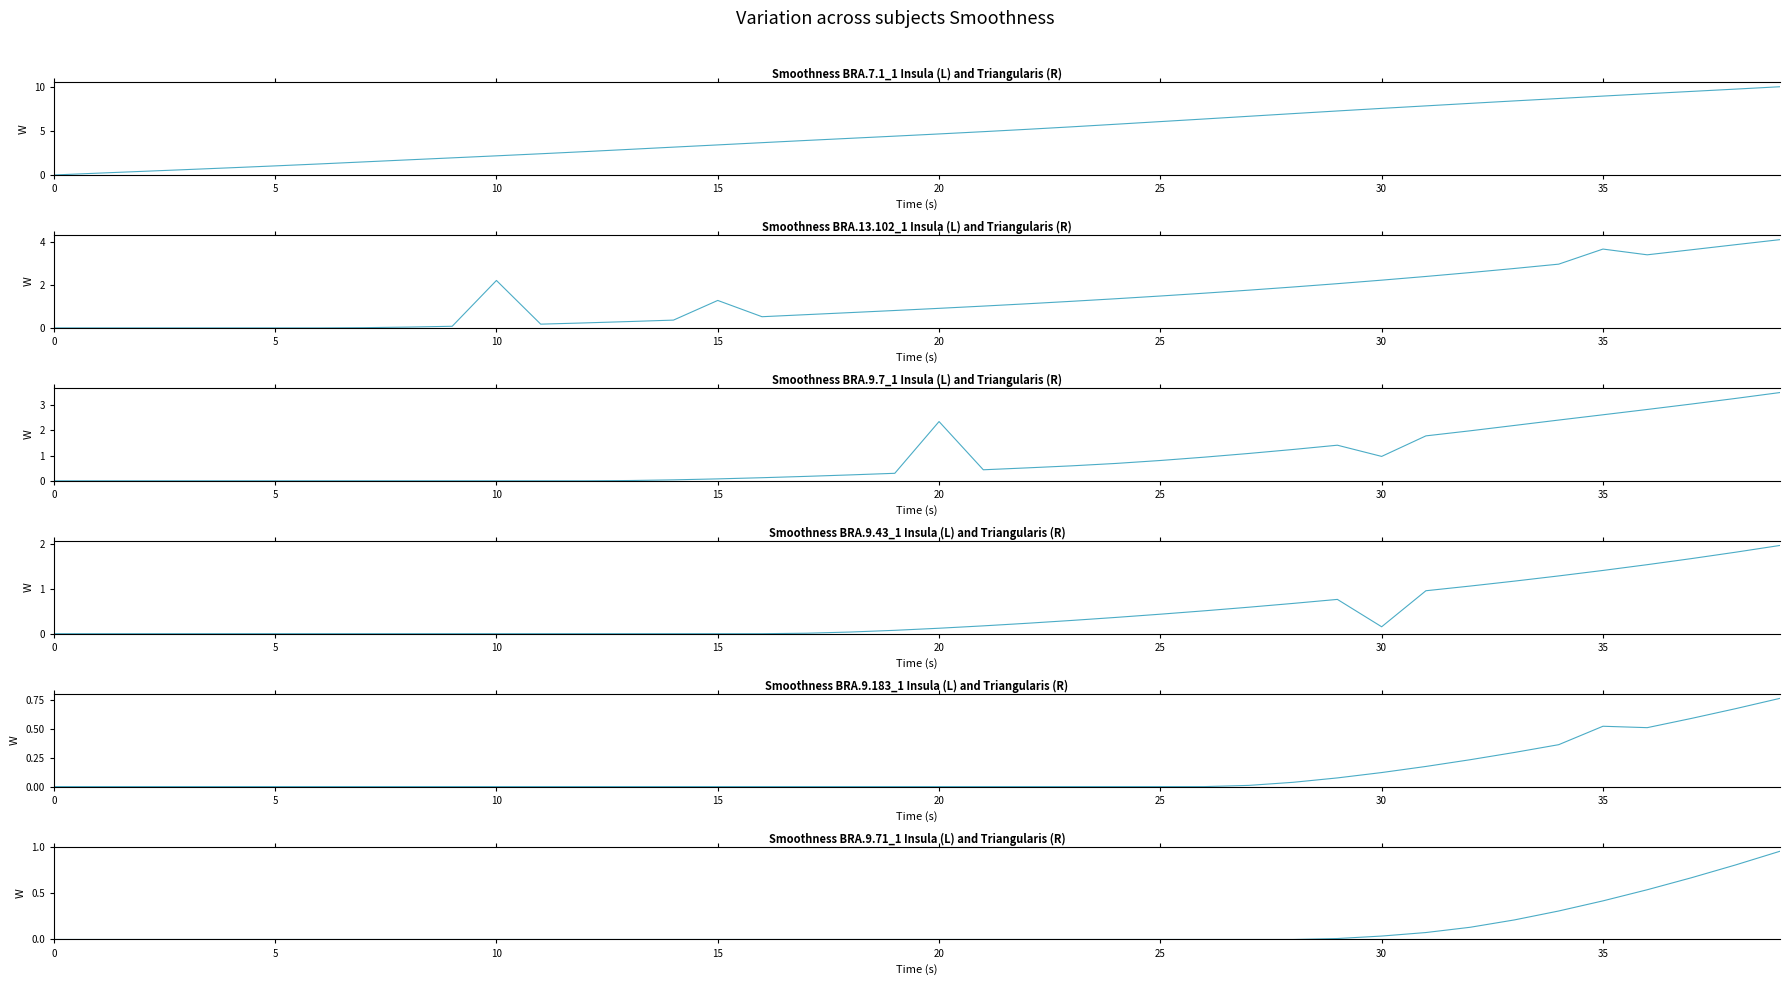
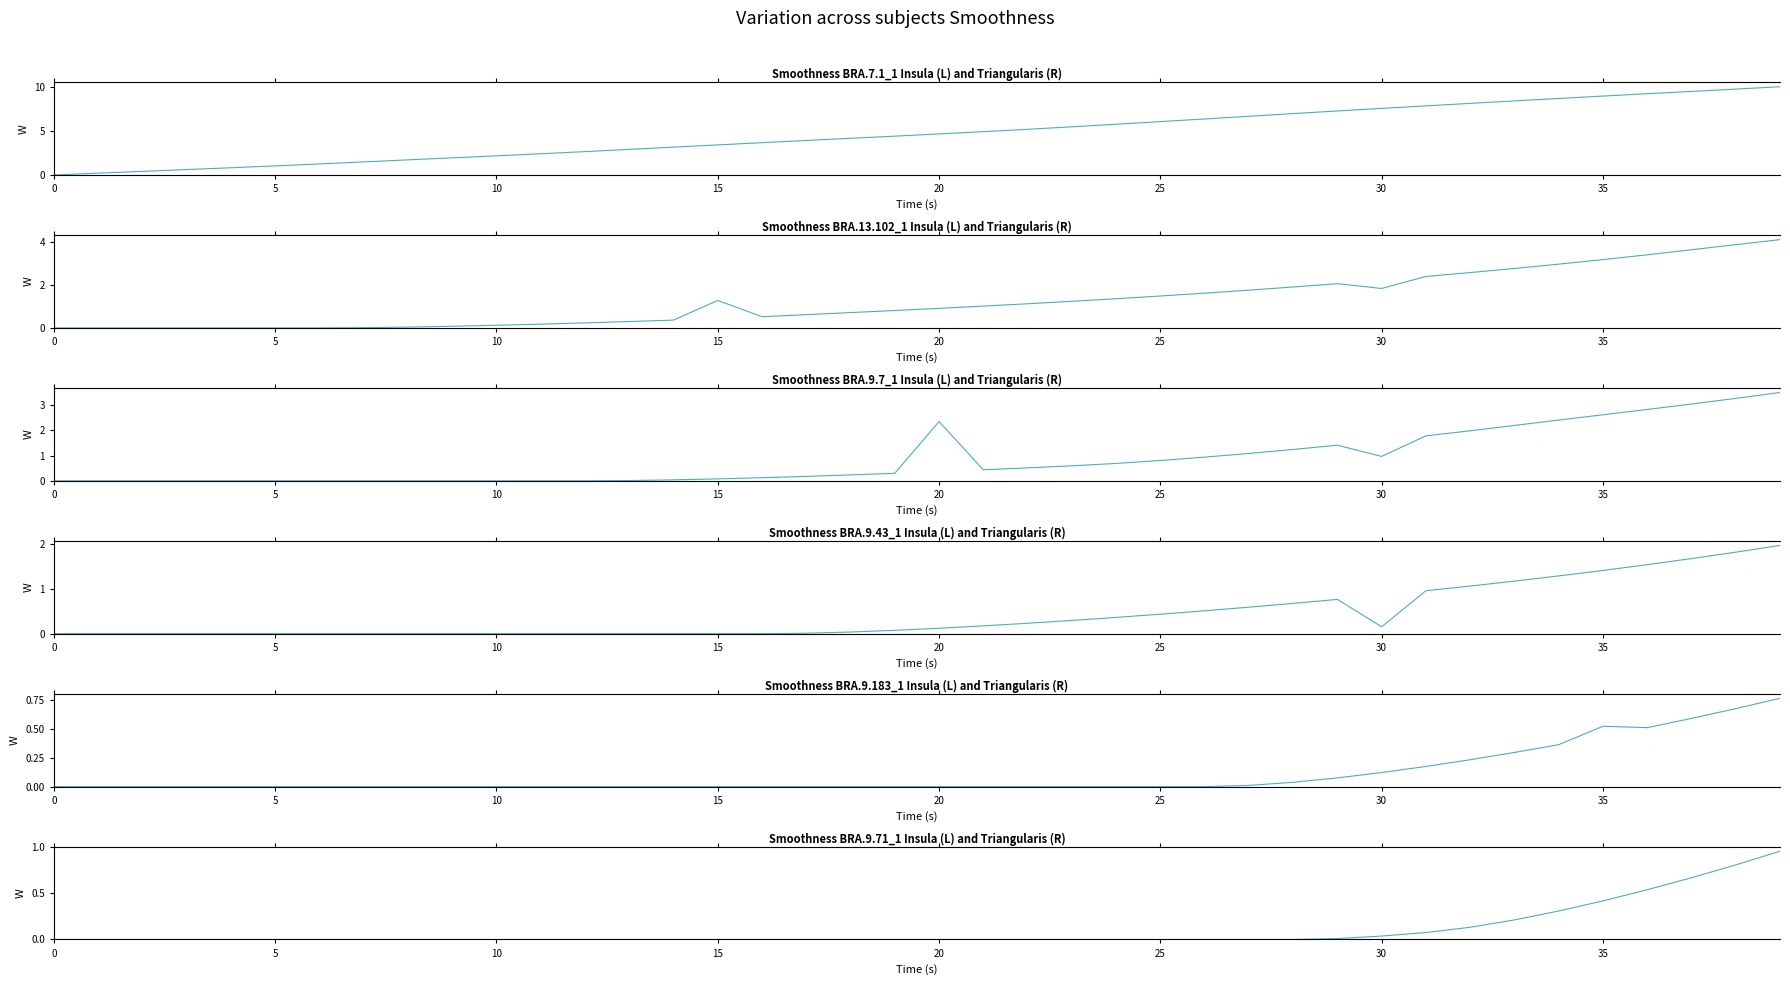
  {
    "Smoothness BRA.7.1_1 Insula (L) and Triangularis (R)": {
      "0": 0,
      "5": 1,
      "10": 2,
      "15": 3,
      "20": 5,
      "25": 6,
      "30": 8,
      "35": 9
    },
    "Smoothness BRA.13.102_1 Insula (L) and Triangularis (R)": {
      "0": 0.0,
      "5": 0.0,
-     "10": 2.2,
+     "10": 0.1,
      "15": 1.3,
      "20": 0.9,
      "25": 1.5,
-     "30": 2.2,
-     "35": 3.7
+     "30": 1.8,
+     "35": 3.2
    },
    "Smoothness BRA.9.7_1 Insula (L) and Triangularis (R)": {
      "0": 0.0,
      "5": 0.0,
      "10": 0.0,
      "15": 0.1,
      "20": 2.3,
      "25": 0.8,
      "30": 1.0,
      "35": 2.6
    },
    "Smoothness BRA.9.43_1 Insula (L) and Triangularis (R)": {
      "0": 0.0,
      "5": 0.0,
      "10": 0.0,
      "15": 0.0,
      "20": 0.1,
      "25": 0.4,
      "30": 0.2,
      "35": 1.4
    },
    "Smoothness BRA.9.183_1 Insula (L) and Triangularis (R)": {
      "0": 0.00,
      "5": 0.00,
      "10": 0.00,
      "15": 0.00,
      "20": 0.00,
      "25": 0.00,
      "30": 0.12,
      "35": 0.52
    },
    "Smoothness BRA.9.71_1 Insula (L) and Triangularis (R)": {
      "0": 0.0,
      "5": 0.0,
      "10": 0.0,
      "15": 0.0,
      "20": 0.0,
      "25": 0.0,
      "30": 0.0,
      "35": 0.4
    }
  }
